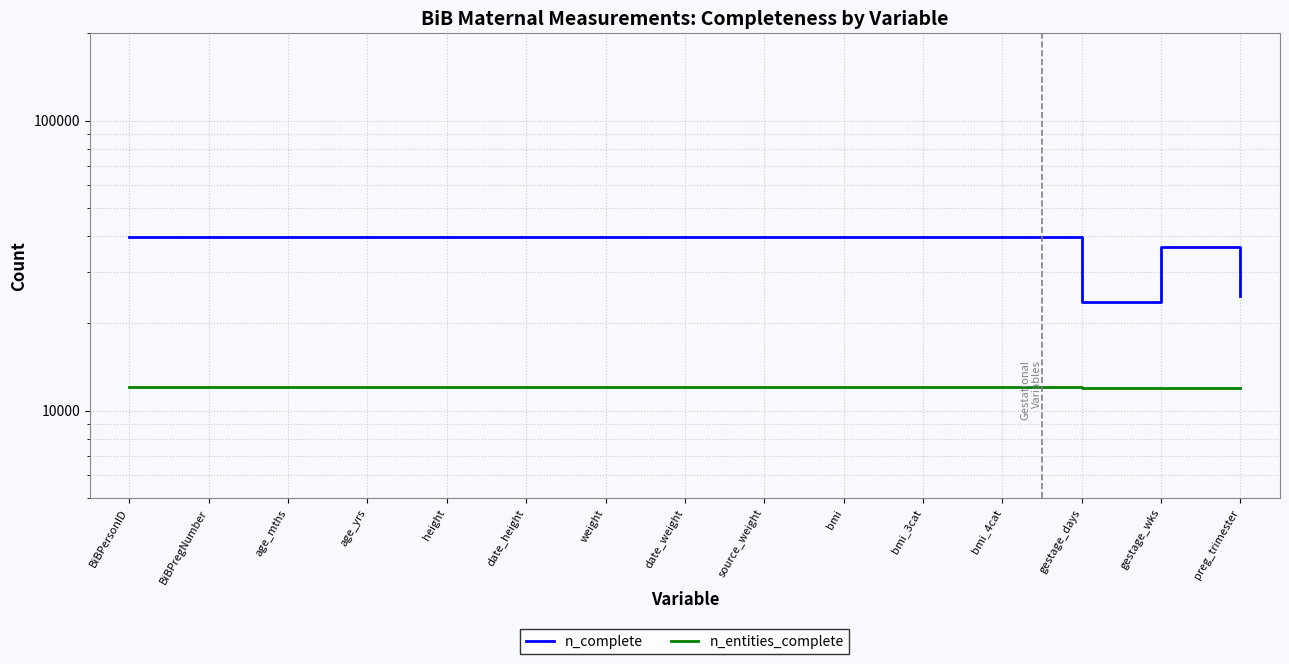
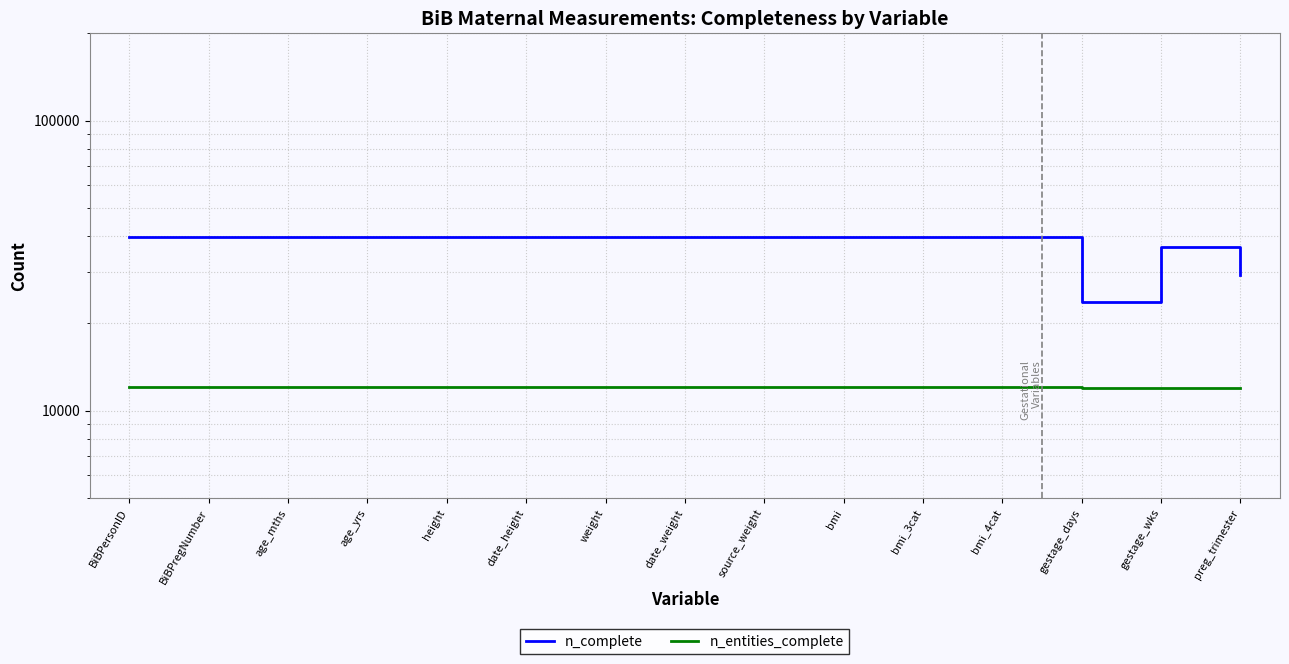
  {
    "n_complete": {
      "BiBPersonID": 40000,
      "BiBPregNumber": 40000,
      "age_mths": 40000,
      "age_yrs": 40000,
      "height": 40000,
      "date_height": 40000,
      "weight": 40000,
      "date_weight": 40000,
      "source_weight": 40000,
      "bmi": 40000,
      "bmi_3cat": 40000,
      "bmi_4cat": 40000,
      "gestage_days": 24000,
      "gestage_wks": 37000,
-     "preg_trimester": 25000
+     "preg_trimester": 29000
    },
    "n_entities_complete": {
      "BiBPersonID": 12000,
      "BiBPregNumber": 12000,
      "age_mths": 12000,
      "age_yrs": 12000,
      "height": 12000,
      "date_height": 12000,
      "weight": 12000,
      "date_weight": 12000,
      "source_weight": 12000,
      "bmi": 12000,
      "bmi_3cat": 12000,
      "bmi_4cat": 12000,
      "gestage_days": 12000,
      "gestage_wks": 12000,
      "preg_trimester": 12000
    }
  }
